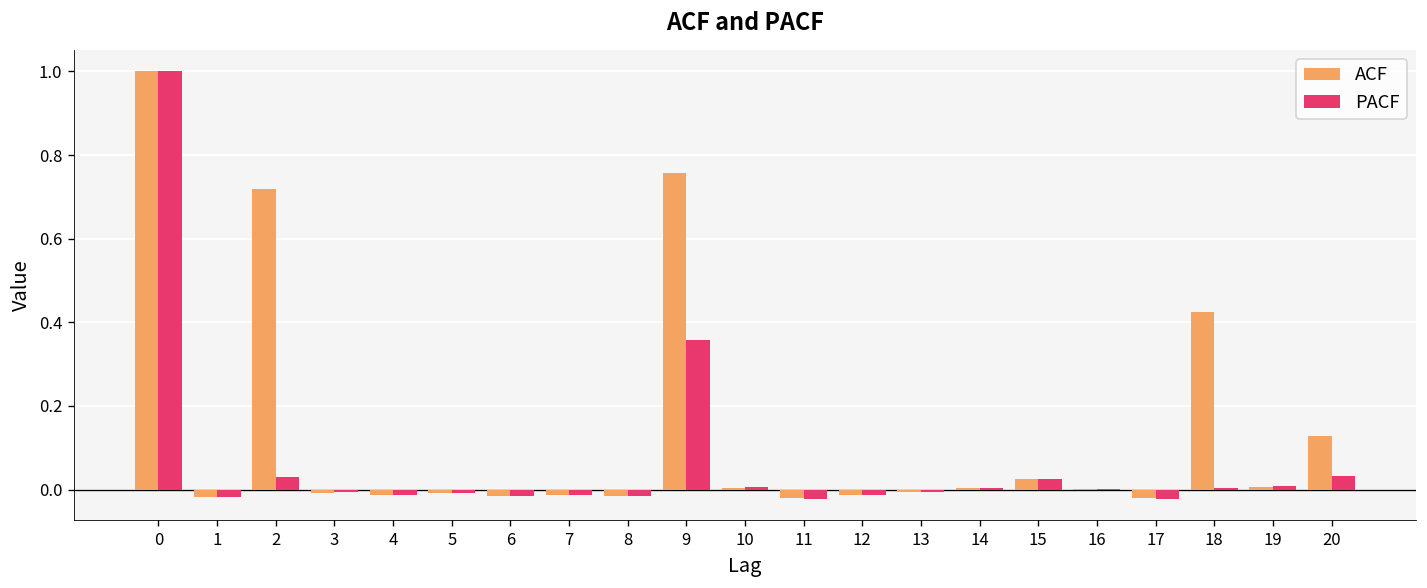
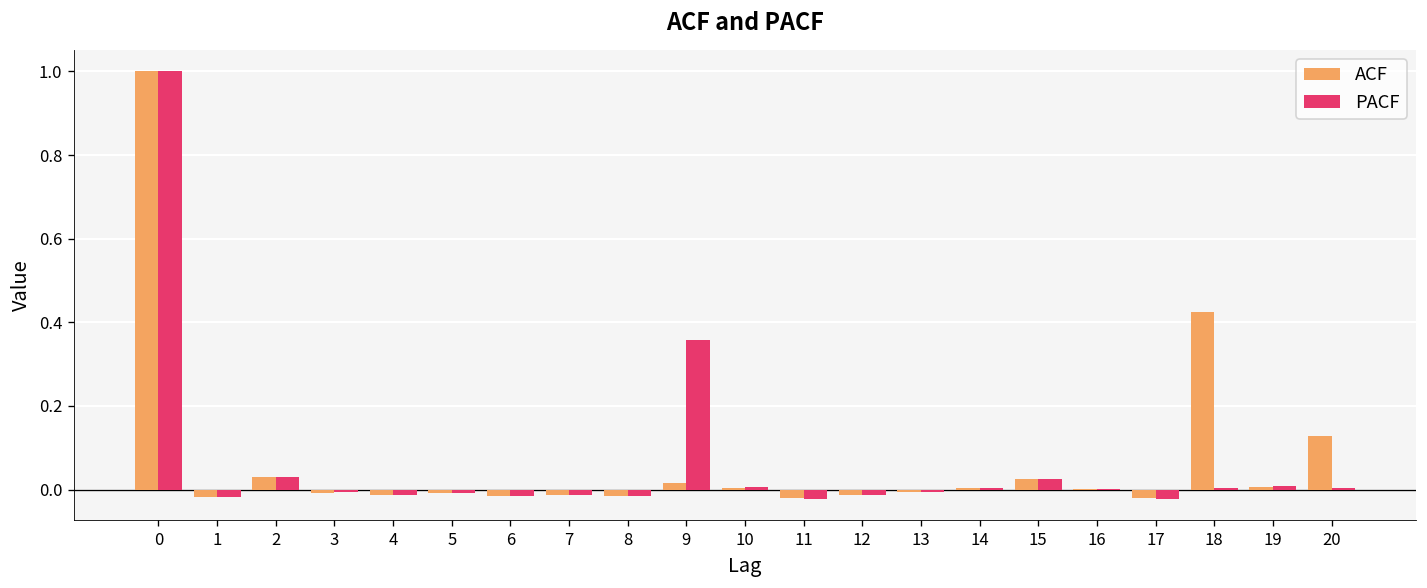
  {
    "ACF": {
      "0": 1.00,
      "1": -0.02,
-     "2": 0.72,
+     "2": 0.03,
      "3": -0.01,
      "4": -0.01,
      "5": -0.01,
      "6": -0.02,
      "7": -0.01,
      "8": -0.02,
-     "9": 0.76,
+     "9": 0.02,
      "11": -0.02,
      "12": -0.01,
      "15": 0.03,
      "17": -0.02,
      "18": 0.42,
      "20": 0.13
    },
    "PACF": {
      "0": 1.00,
      "1": -0.02,
      "2": 0.03,
      "4": -0.01,
      "5": -0.01,
      "6": -0.02,
      "7": -0.01,
      "8": -0.02,
      "9": 0.36,
      "11": -0.02,
      "12": -0.01,
      "15": 0.03,
      "17": -0.02,
      "19": 0.01,
-     "20": 0.03
+     "20": 0.00
    }
  }
